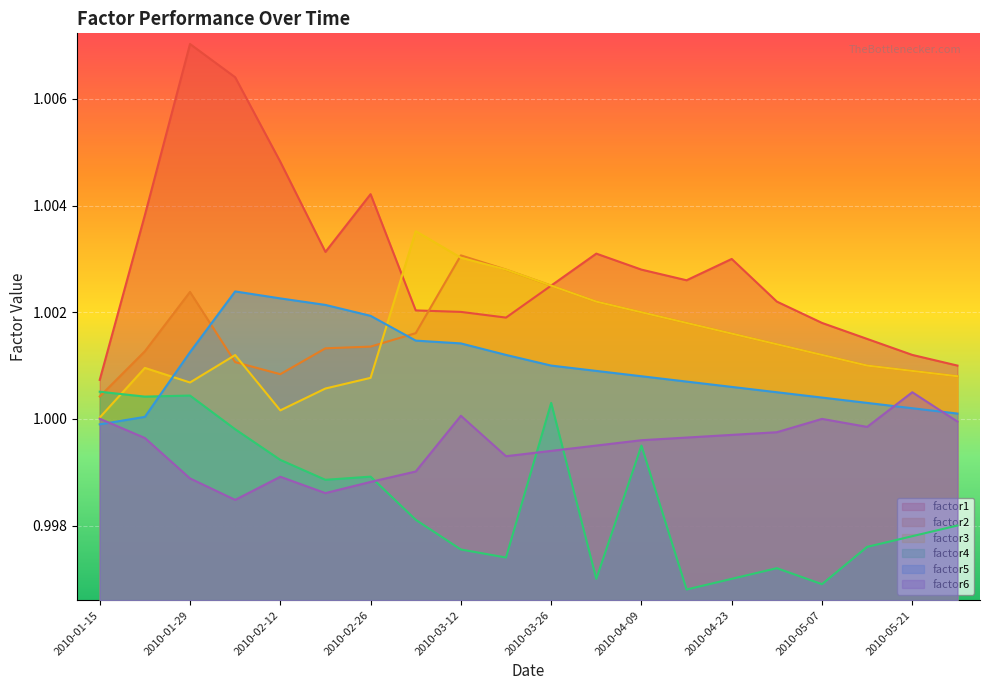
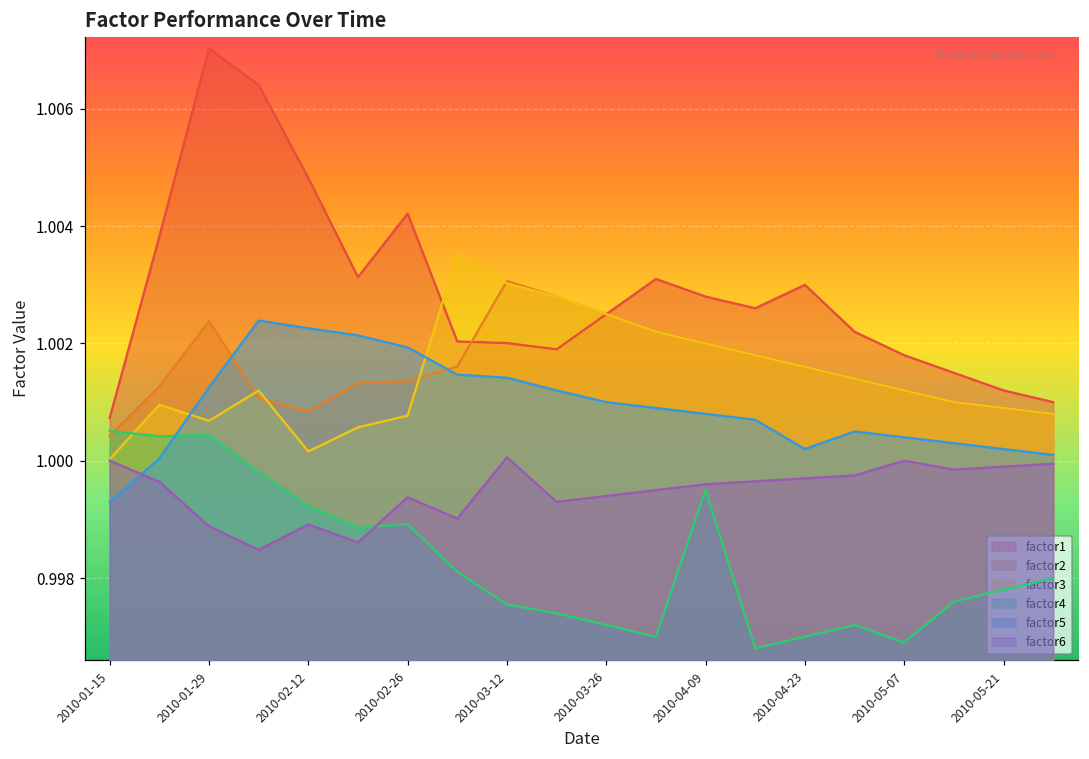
  {
    "factor4": {
      "2010-01-15": 1.0005,
      "2010-01-29": 1.0004,
      "2010-02-12": 0.9992,
      "2010-02-26": 0.9989,
      "2010-03-12": 0.9976,
-     "2010-03-26": 1.0003,
+     "2010-03-26": 0.9972,
      "2010-04-09": 0.9995,
      "2010-04-23": 0.9970,
      "2010-05-07": 0.9969
    },
    "factor5": {
-     "2010-01-15": 0.9999,
+     "2010-01-15": 0.9993,
      "2010-01-29": 1.0013,
      "2010-02-12": 1.0023,
      "2010-02-26": 1.0019,
      "2010-03-12": 1.0014,
      "2010-03-26": 1.0010,
      "2010-04-09": 1.0008,
-     "2010-04-23": 1.0006,
+     "2010-04-23": 1.0002,
      "2010-05-07": 1.0004,
      "2010-05-21": 1.0002
    },
    "factor6": {
      "2010-01-29": 0.9989,
      "2010-02-12": 0.9989,
-     "2010-02-26": 0.9988,
+     "2010-02-26": 0.9994,
      "2010-03-12": 1.0001,
      "2010-03-26": 0.9994,
      "2010-04-09": 0.9996,
      "2010-04-23": 0.9997,
      "2010-05-07": 1.0000,
-     "2010-05-21": 1.0005
+     "2010-05-21": 0.9999
    }
  }
